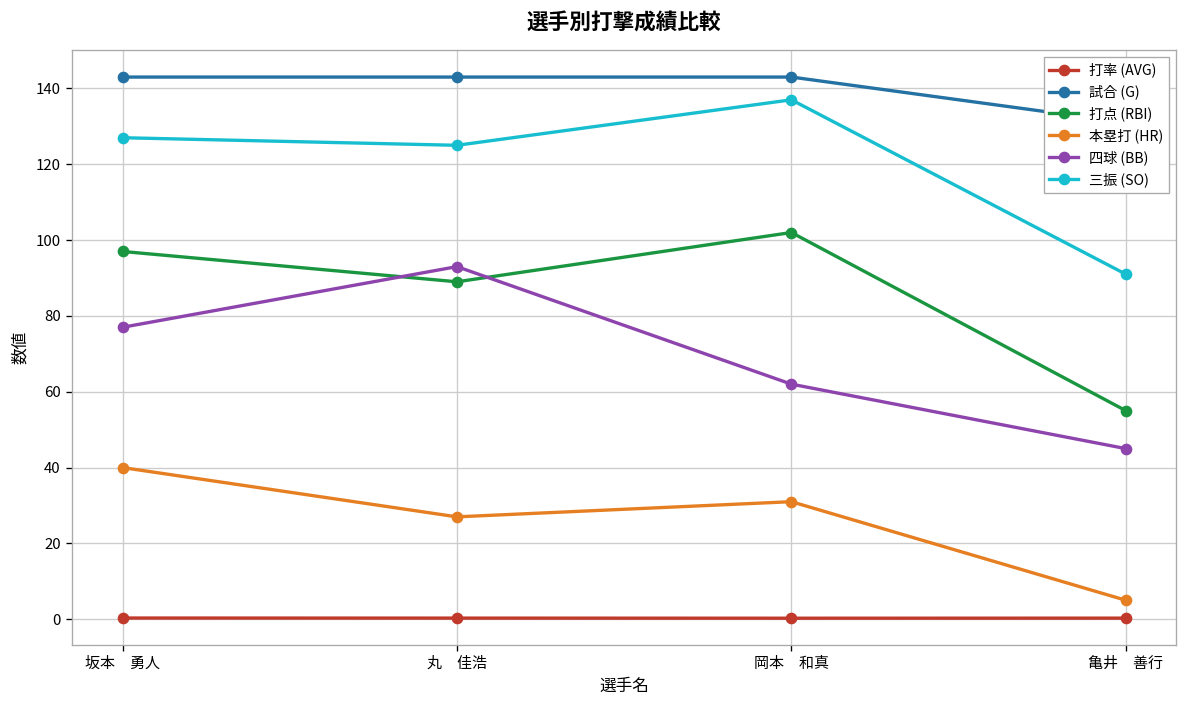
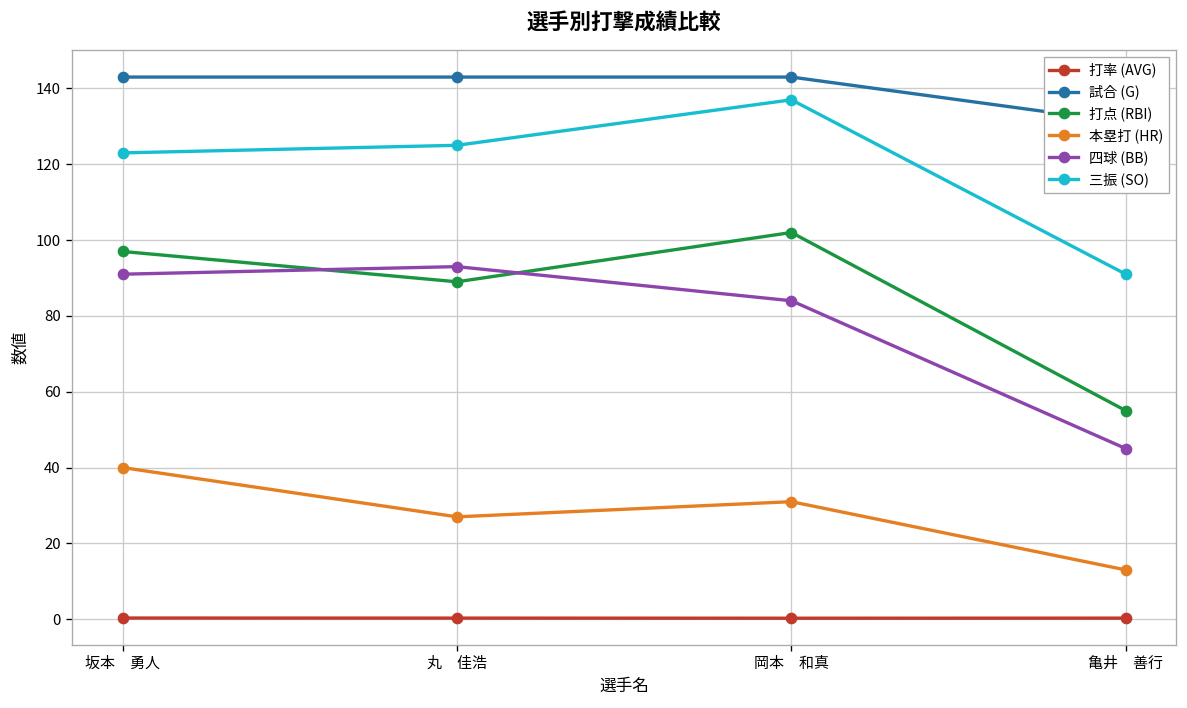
  {
    "打率 (AVG)": {
      "坂本 勇人": 0,
      "丸 佳浩": 0,
      "岡本 和真": 0,
      "亀井 善行": 0
    },
    "試合 (G)": {
      "坂本 勇人": 143,
      "丸 佳浩": 143,
      "岡本 和真": 143
    },
    "打点 (RBI)": {
      "坂本 勇人": 97,
      "丸 佳浩": 89,
      "岡本 和真": 102,
      "亀井 善行": 55
    },
    "本塁打 (HR)": {
      "坂本 勇人": 40,
      "丸 佳浩": 27,
      "岡本 和真": 31,
-     "亀井 善行": 5
+     "亀井 善行": 13
    },
    "四球 (BB)": {
-     "坂本 勇人": 77,
+     "坂本 勇人": 91,
      "丸 佳浩": 93,
-     "岡本 和真": 62,
+     "岡本 和真": 84,
      "亀井 善行": 45
    },
    "三振 (SO)": {
-     "坂本 勇人": 127,
+     "坂本 勇人": 123,
      "丸 佳浩": 125,
      "岡本 和真": 137,
      "亀井 善行": 91
    }
  }
